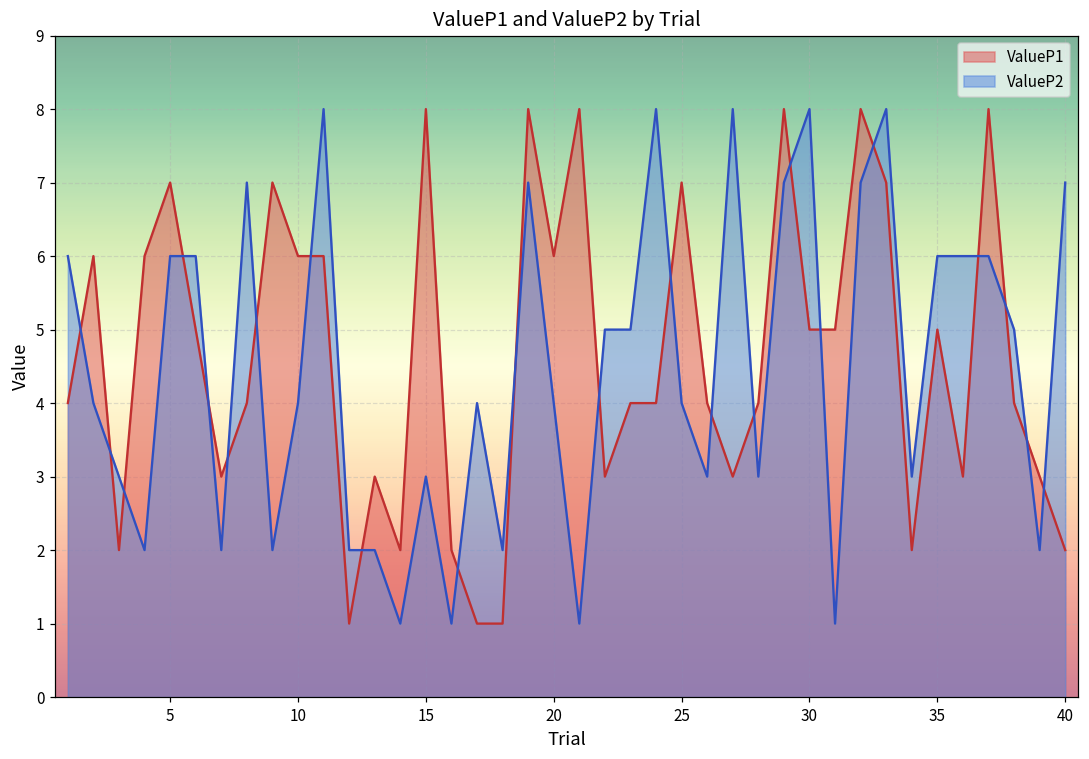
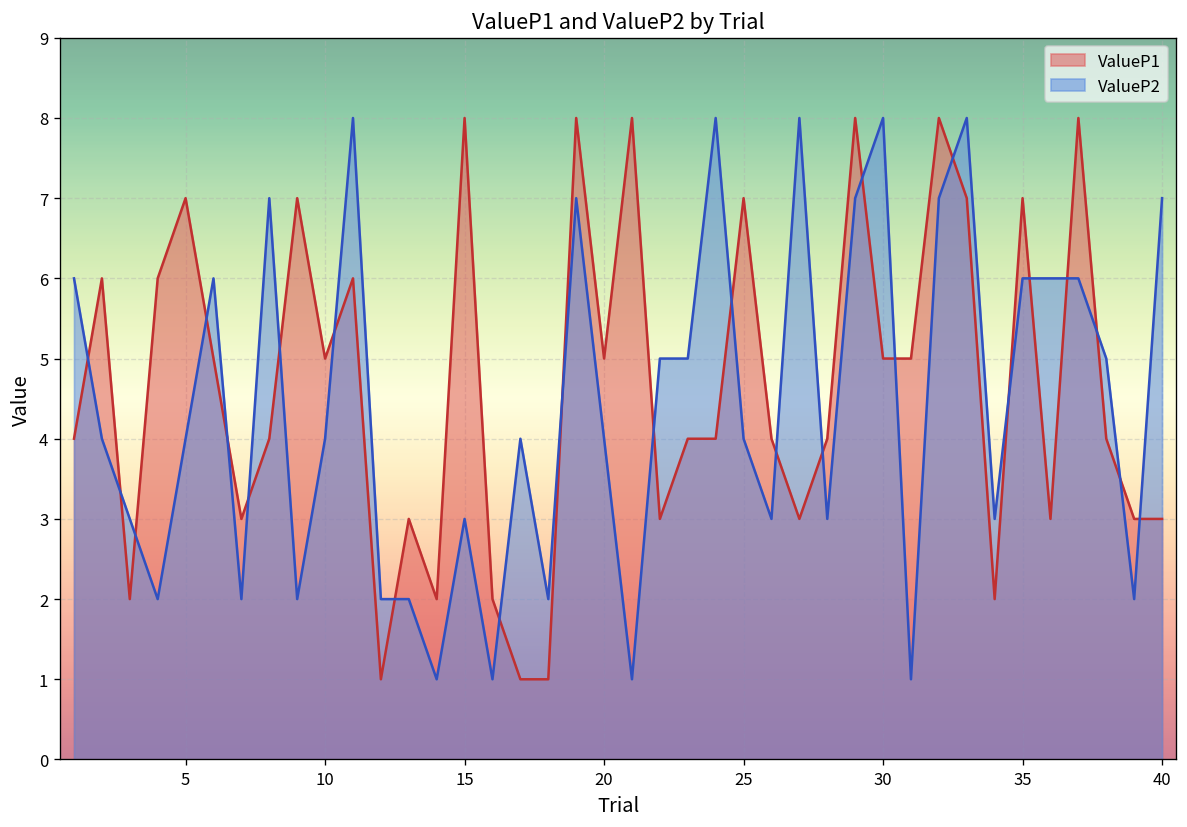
  {
    "ValueP1": {
      "5": 7,
-     "10": 6,
+     "10": 5,
      "15": 8,
-     "20": 6,
+     "20": 5,
      "25": 7,
      "30": 5,
-     "35": 5,
-     "40": 2
+     "35": 7,
+     "40": 3
    },
    "ValueP2": {
-     "5": 6,
+     "5": 4,
      "10": 4,
      "15": 3,
      "20": 4,
      "25": 4,
      "30": 8,
      "35": 6,
      "40": 7
    }
  }
